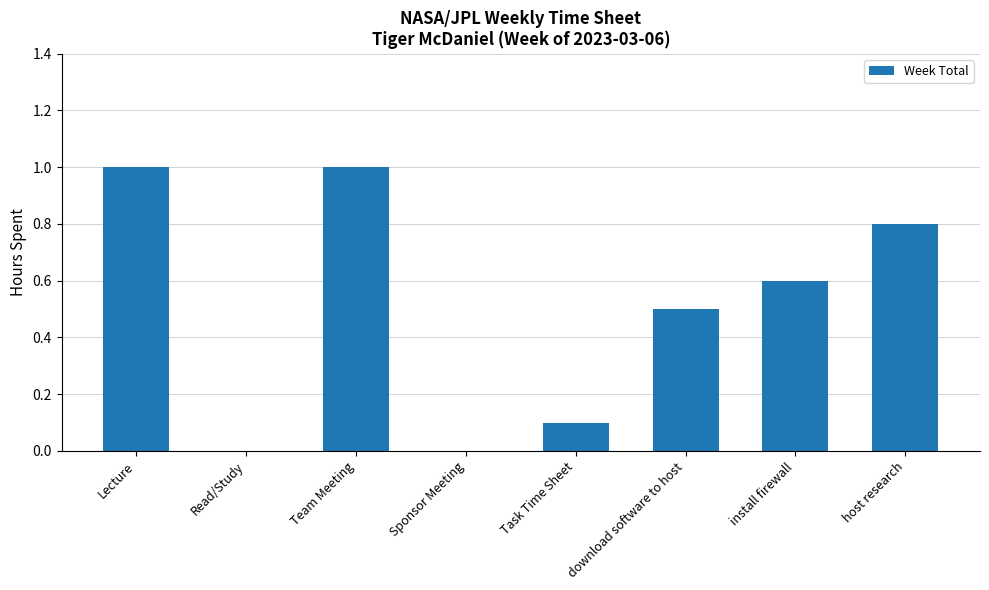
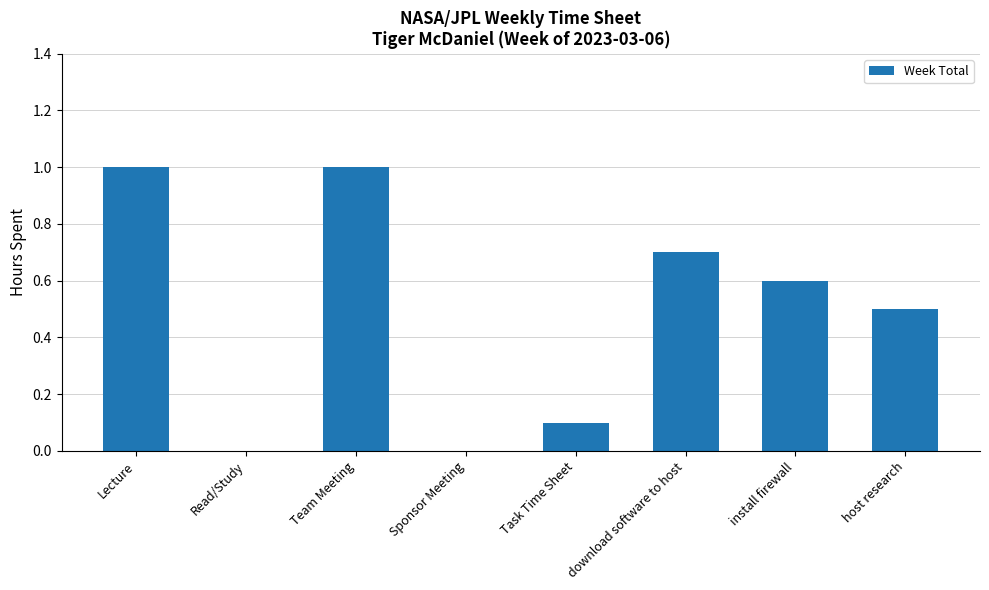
  {
    "Lecture": 1.0,
    "Read/Study": 0.0,
    "Team Meeting": 1.0,
    "Sponsor Meeting": 0.0,
    "Task Time Sheet": 0.1,
-   "download software to host": 0.5,
+   "download software to host": 0.7,
    "install firewall": 0.6,
-   "host research": 0.8
+   "host research": 0.5
  }
